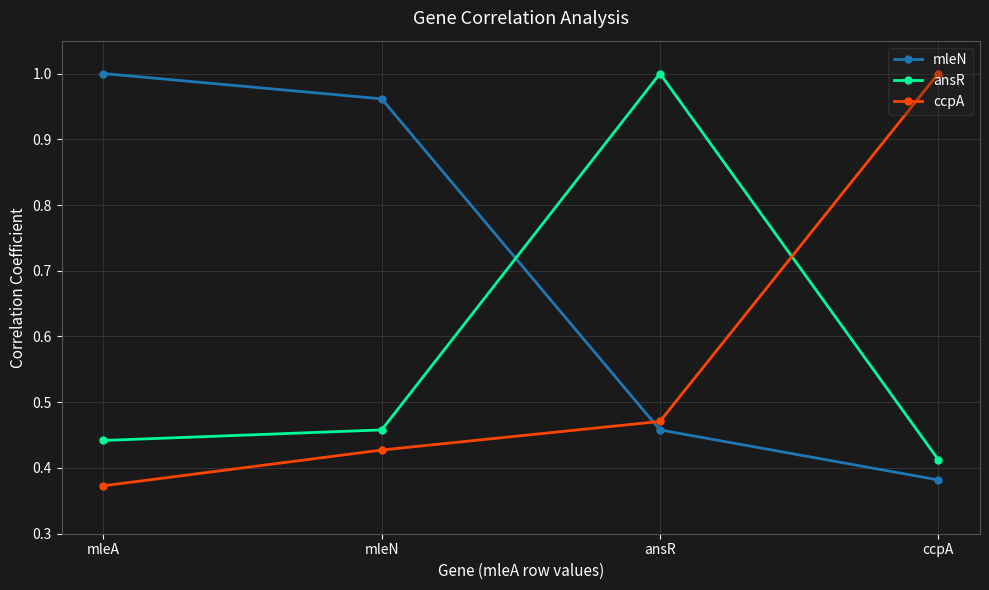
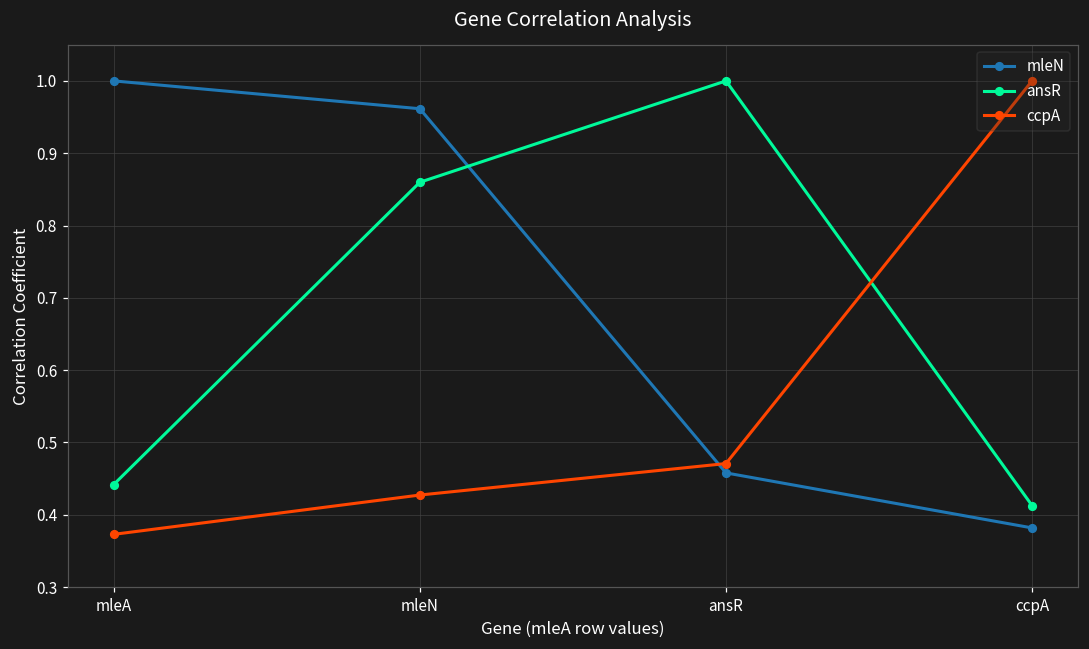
  {
    "mleN": {
      "mleA": 1.00,
      "mleN": 0.96,
      "ansR": 0.46,
      "ccpA": 0.38
    },
    "ansR": {
      "mleA": 0.44,
-     "mleN": 0.46,
+     "mleN": 0.86,
      "ansR": 1.00,
      "ccpA": 0.41
    },
    "ccpA": {
      "mleA": 0.37,
      "mleN": 0.43,
      "ansR": 0.47
    }
  }
